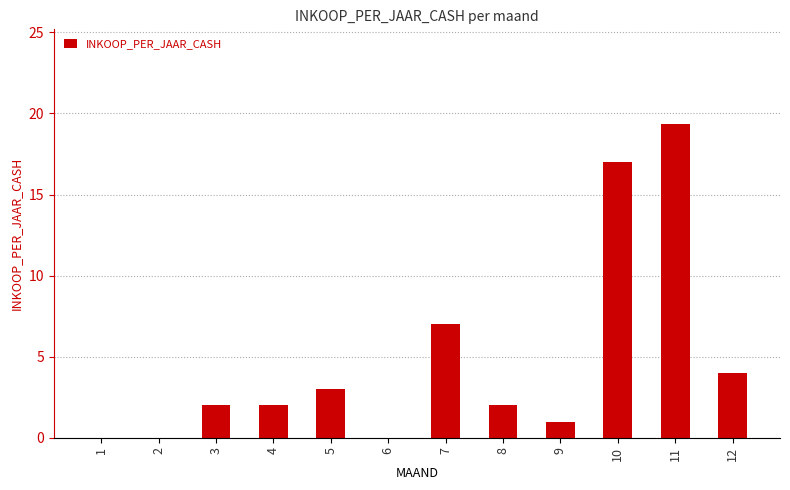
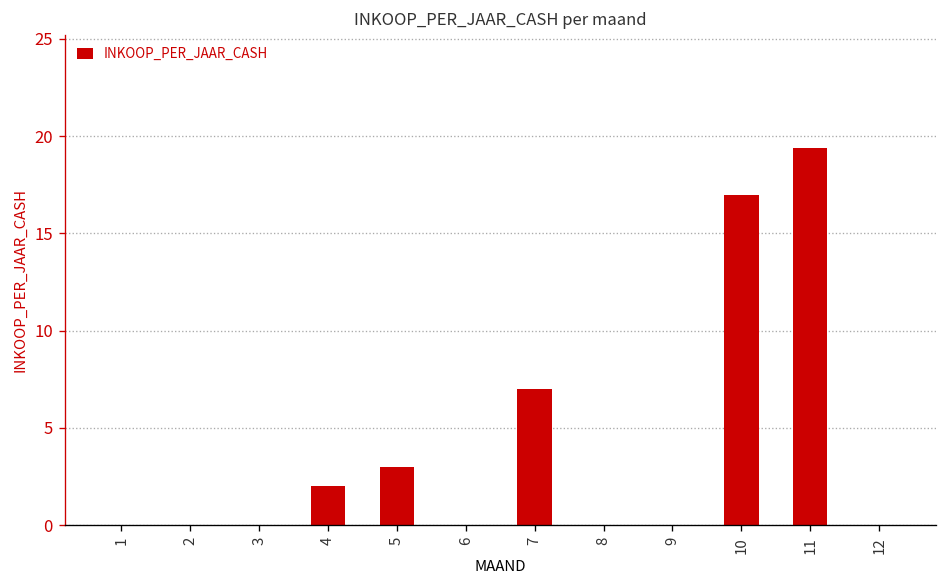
  {
    "1": 0,
    "2": 0,
-   "3": 2,
+   "3": 0,
    "4": 2,
    "5": 3,
    "6": 0,
    "7": 7,
-   "8": 2,
-   "9": 1,
+   "8": 0,
+   "9": 0,
    "10": 17,
    "11": 19.4,
-   "12": 4
+   "12": 0
  }
